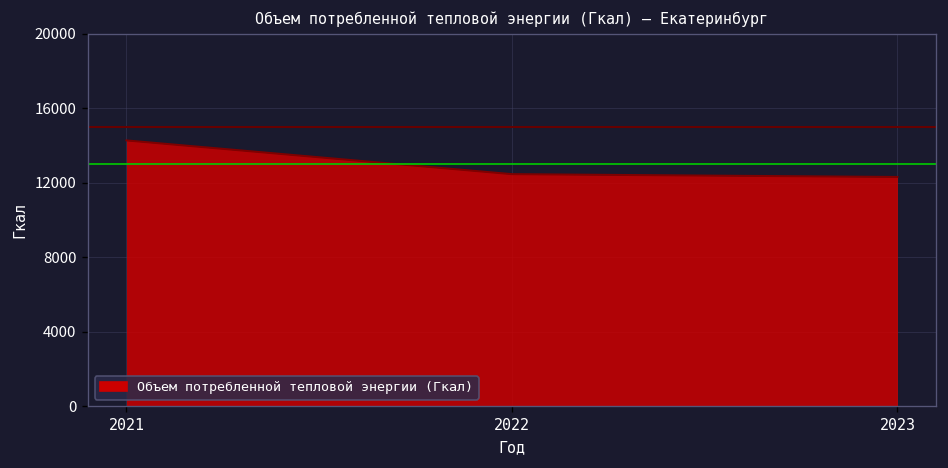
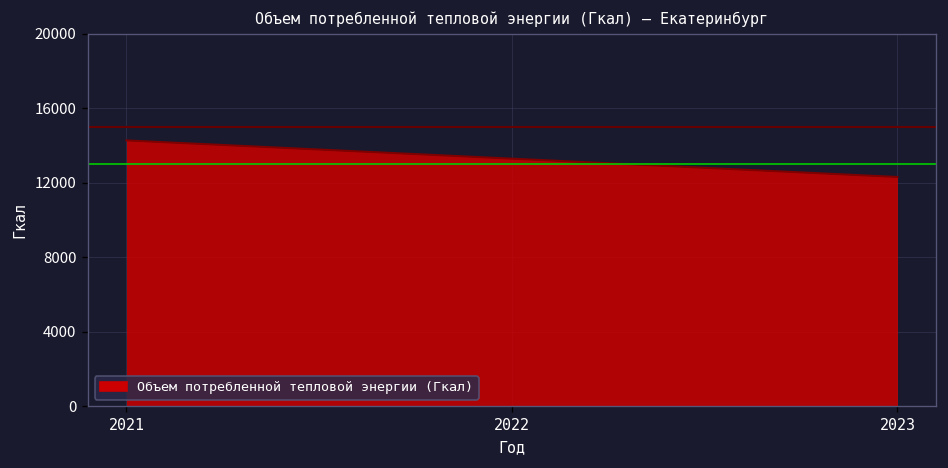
  {
    "2021": 14300,
-   "2022": 12500,
+   "2022": 13300,
    "2023": 12300
  }
